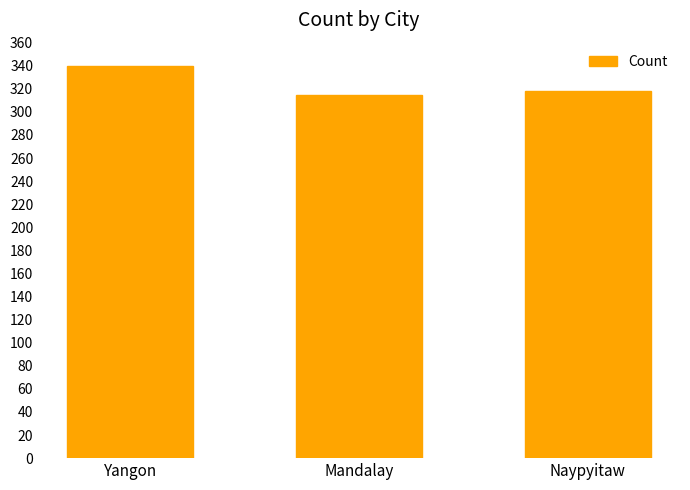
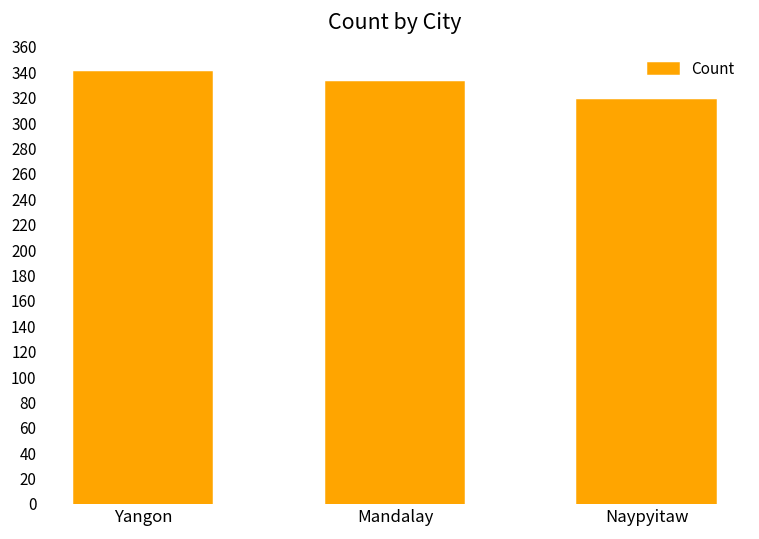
  {
    "Yangon": 340,
-   "Mandalay": 315,
+   "Mandalay": 332,
    "Naypyitaw": 318
  }
